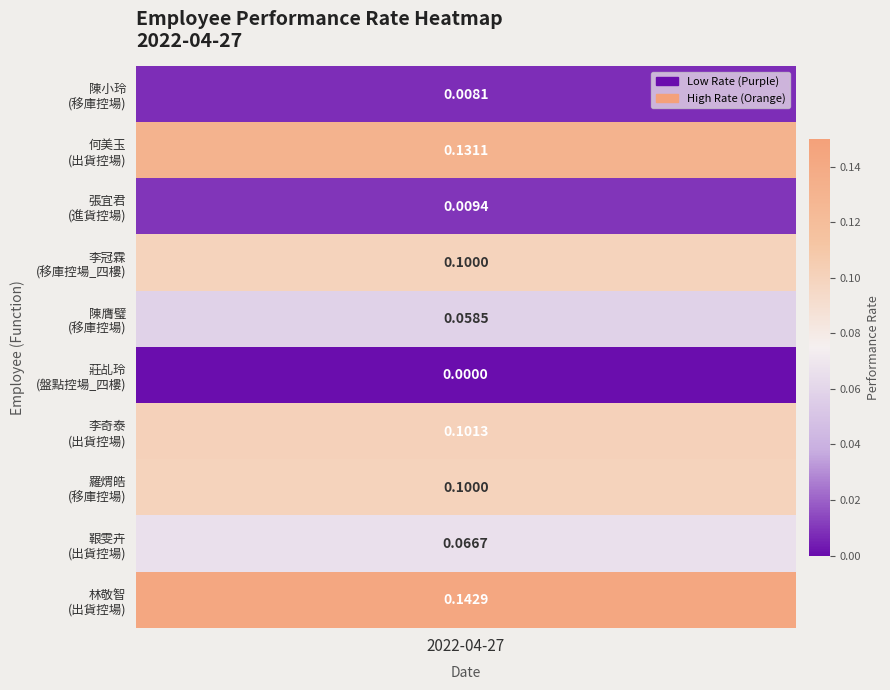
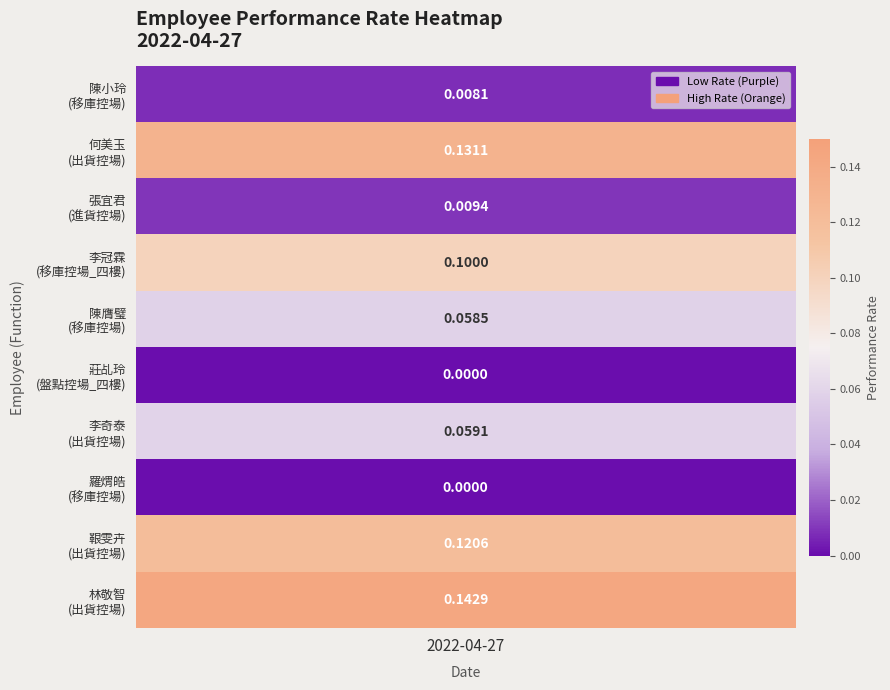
  {
    "陳小玲 (移庫控場)": {
      "2022-04-27": 0.0081
    },
    "何美玉 (出貨控場)": {
      "2022-04-27": 0.1311
    },
    "張宜君 (進貨控場)": {
      "2022-04-27": 0.0094
    },
    "李冠霖 (移庫控場_四樓)": {
      "2022-04-27": 0.1000
    },
    "陳膺璧 (移庫控場)": {
      "2022-04-27": 0.0585
    },
    "莊乩玲 (盤點控場_四樓)": {
      "2022-04-27": 0.0000
    },
    "李奇泰 (出貨控場)": {
-     "2022-04-27": 0.1013
+     "2022-04-27": 0.0591
    },
    "羅煟皓 (移庫控場)": {
-     "2022-04-27": 0.1000
+     "2022-04-27": 0.0000
    },
    "鞎雯卉 (出貨控場)": {
-     "2022-04-27": 0.0667
+     "2022-04-27": 0.1206
    },
    "林敬智 (出貨控場)": {
      "2022-04-27": 0.1429
    }
  }
